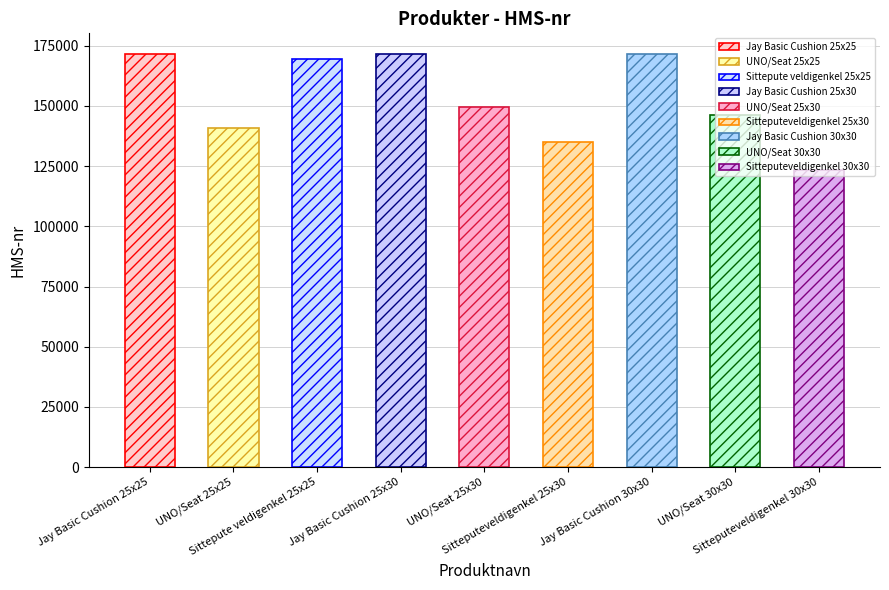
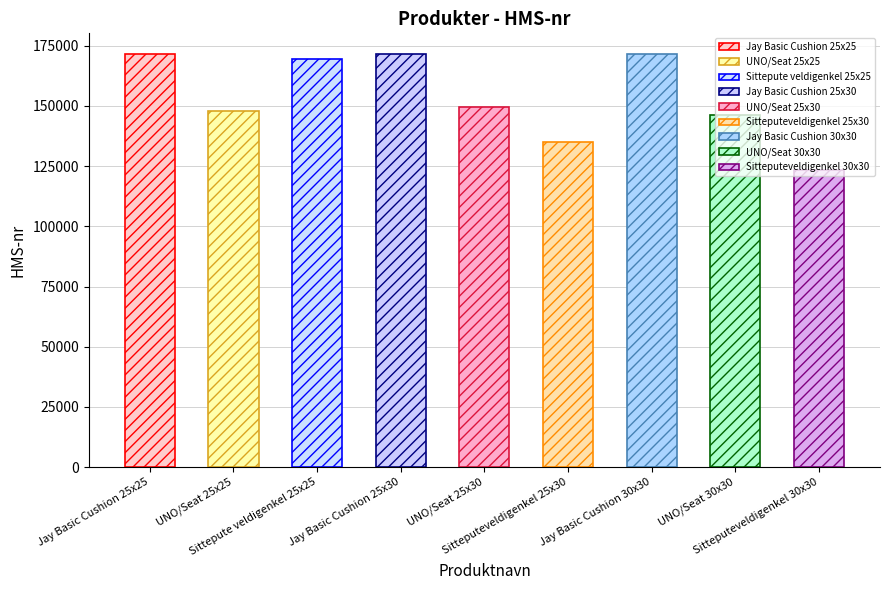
  {
    "Jay Basic Cushion 25x25": 172000,
-   "UNO/Seat 25x25": 141000,
+   "UNO/Seat 25x25": 148000,
    "Sittepute veldigenkel 25x25": 169000,
    "Jay Basic Cushion 25x30": 172000,
    "UNO/Seat 25x30": 150000,
    "Sitteputeveldigenkel 25x30": 135000,
    "Jay Basic Cushion 30x30": 172000
  }
